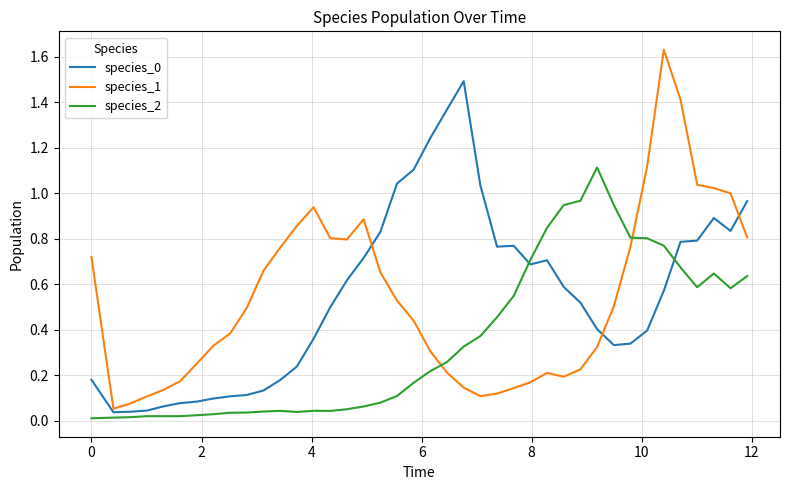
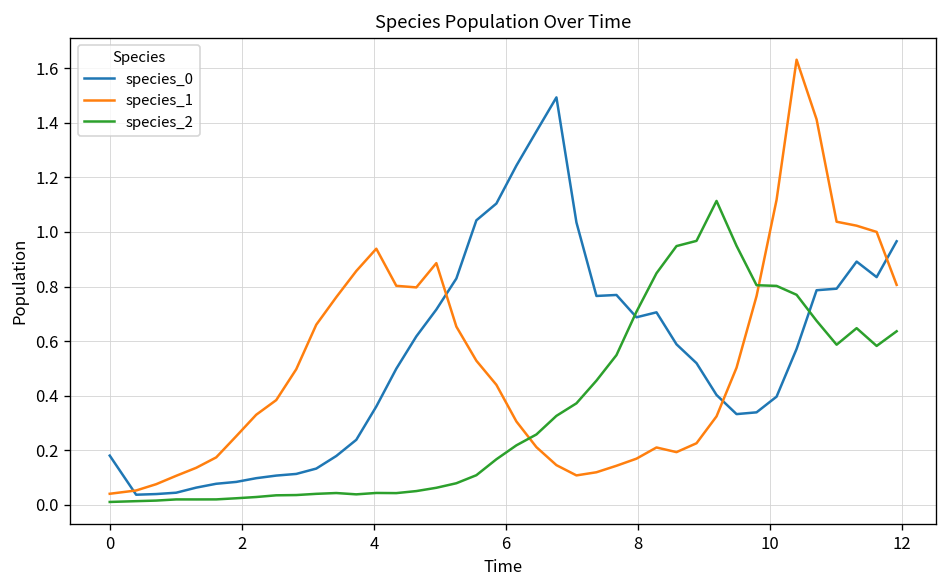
  {
    "species_0": {
      "0": 0.18
    },
    "species_1": {
-     "0": 0.72
+     "0": 0.04
    },
    "species_2": {
      "0": 0.01
    }
  }
